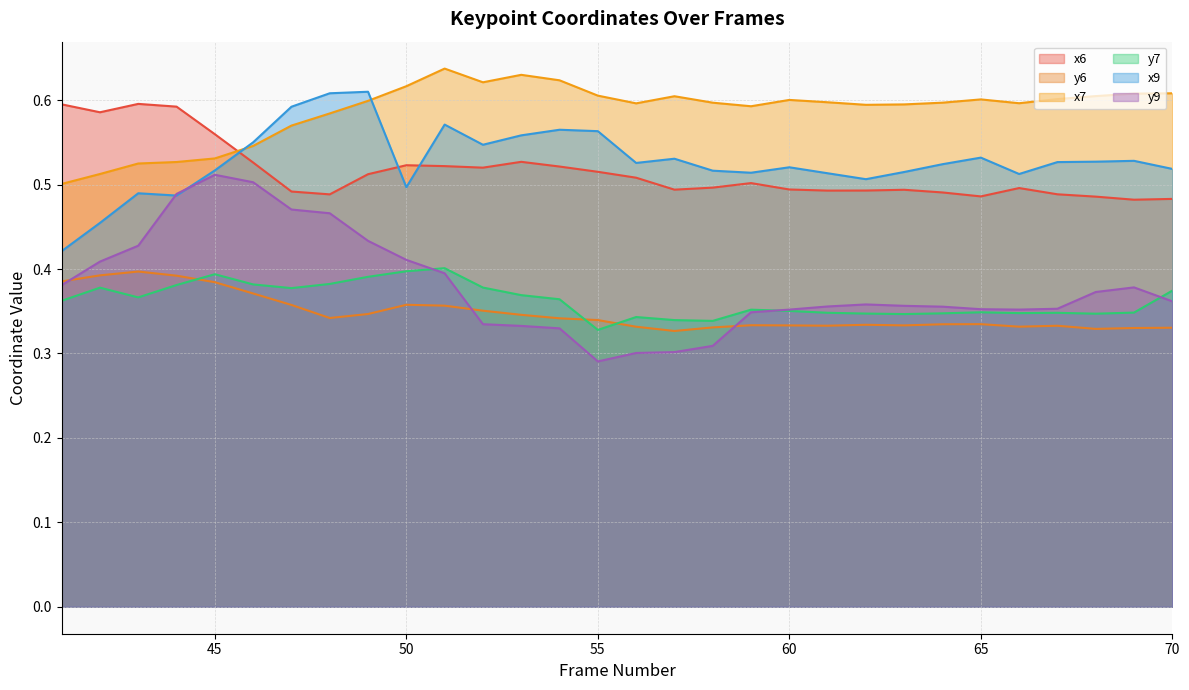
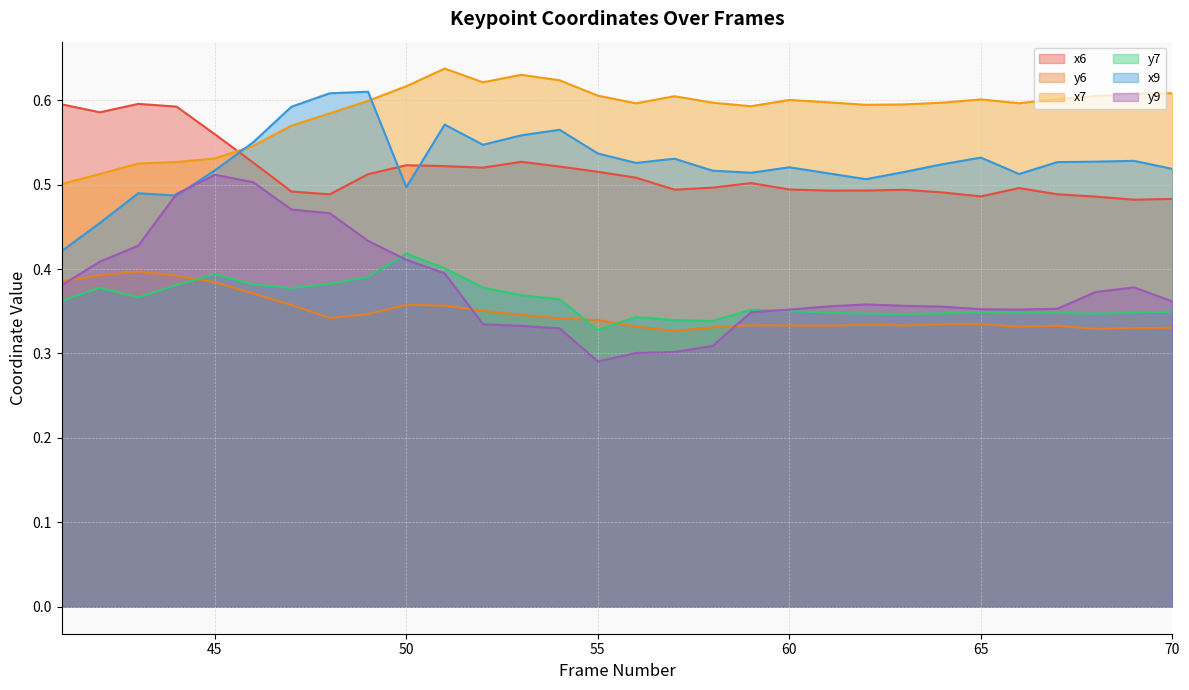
  {
    "y7": {
      "45": 0.39,
-     "50": 0.40,
+     "50": 0.42,
      "55": 0.33,
      "65": 0.35,
-     "70": 0.37
+     "70": 0.35
    },
    "x9": {
      "45": 0.52,
      "50": 0.50,
-     "55": 0.56,
+     "55": 0.54,
      "60": 0.52,
      "65": 0.53,
      "70": 0.52
    },
    "y9": {
      "45": 0.51,
      "50": 0.41,
      "55": 0.29,
      "65": 0.35,
      "70": 0.36
    }
  }
